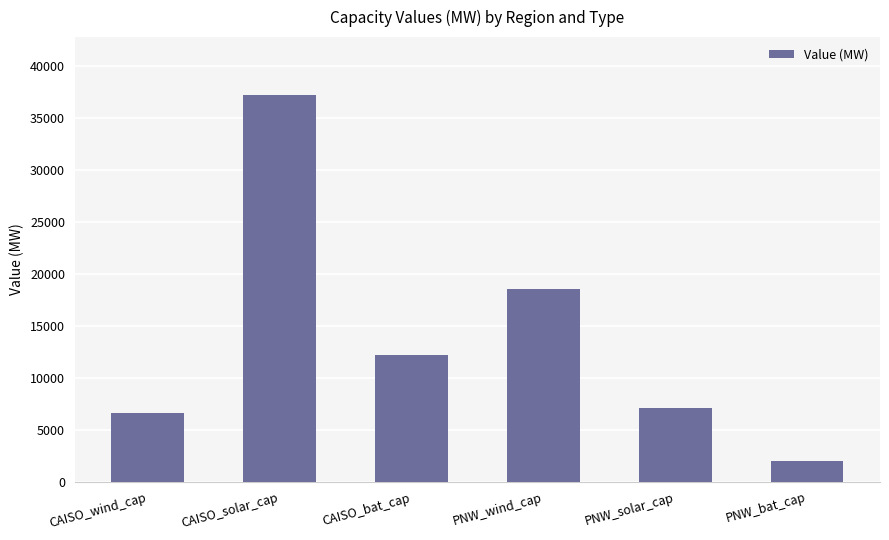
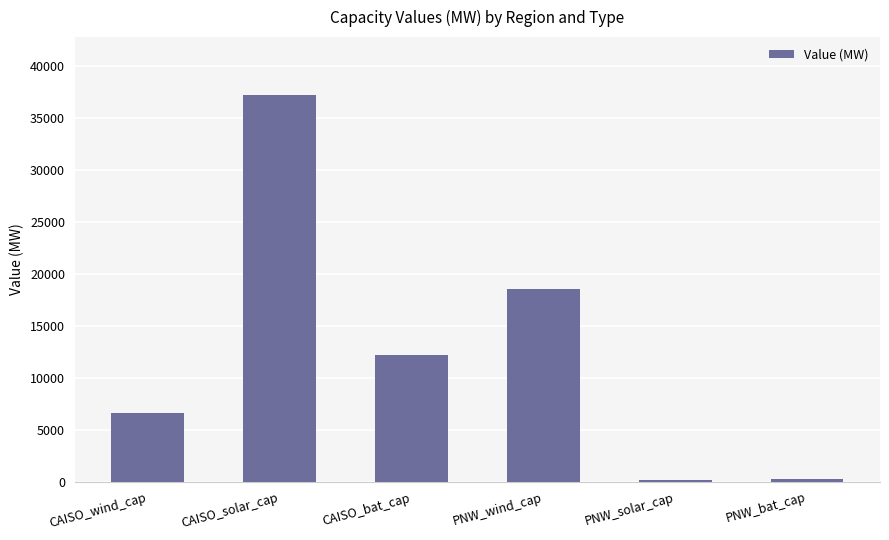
  {
    "CAISO_wind_cap": 6600,
    "CAISO_solar_cap": 37200,
    "CAISO_bat_cap": 12200,
    "PNW_wind_cap": 18500,
-   "PNW_solar_cap": 7100,
-   "PNW_bat_cap": 2000
+   "PNW_solar_cap": 200,
+   "PNW_bat_cap": 300
  }
